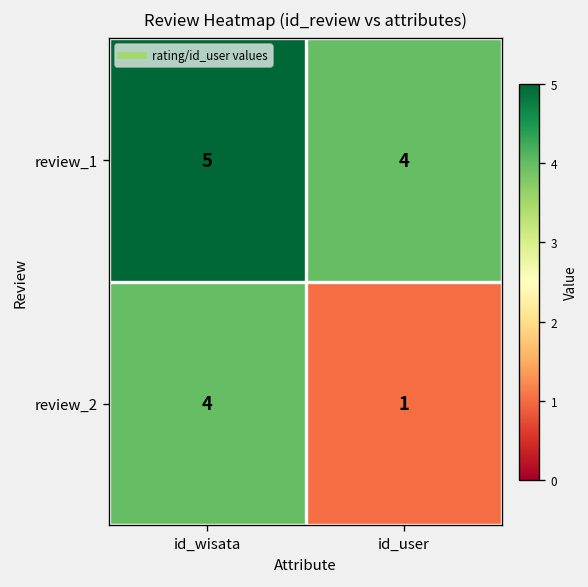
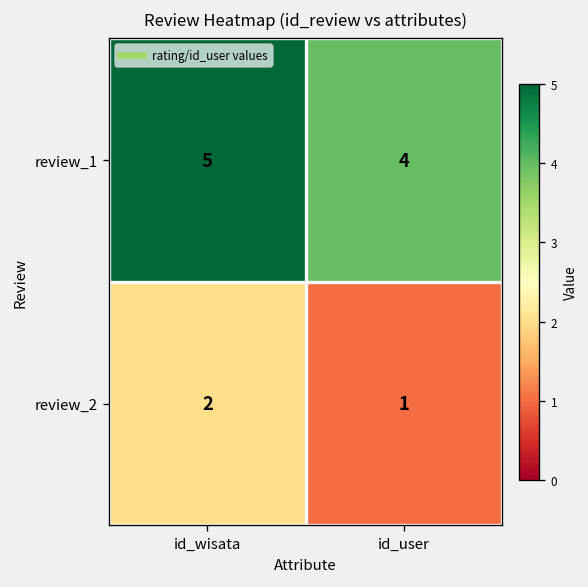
  {
    "review_1": {
      "id_wisata": 5,
      "id_user": 4
    },
    "review_2": {
-     "id_wisata": 4,
+     "id_wisata": 2,
      "id_user": 1
    }
  }
